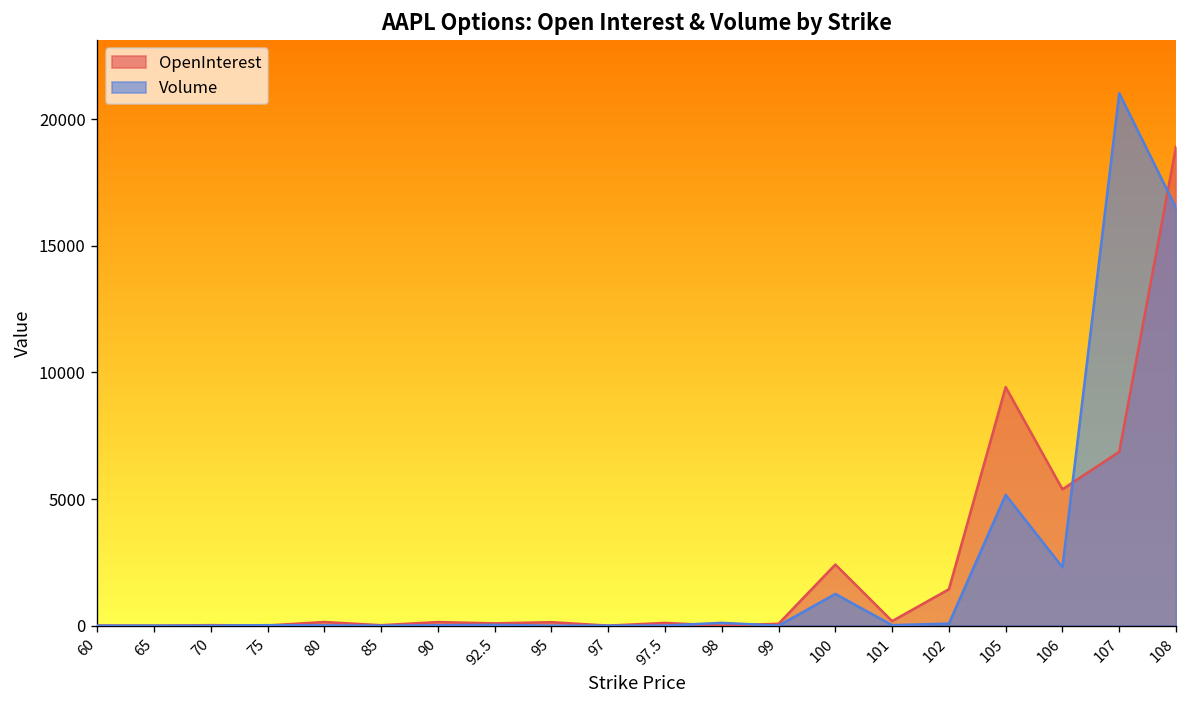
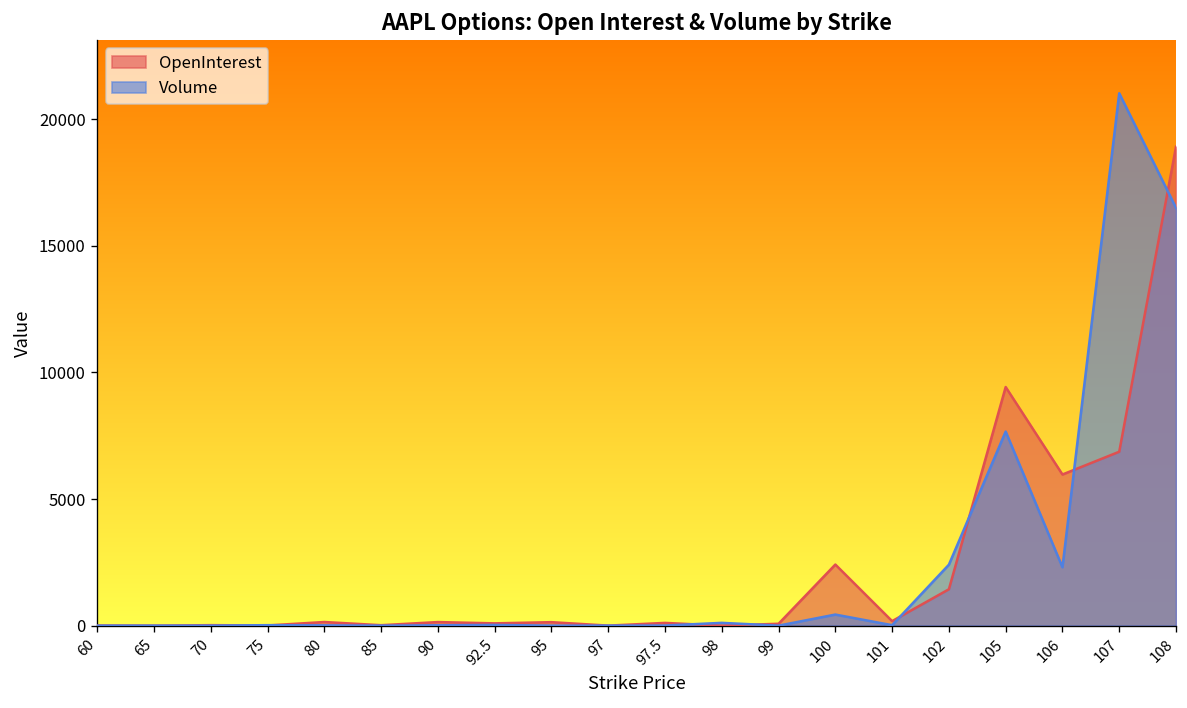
  {
    "OpenInterest": {
      "80": 100,
      "90": 100,
      "95": 100,
      "100": 2400,
      "101": 200,
      "102": 1400,
      "105": 9400,
-     "106": 5400,
+     "106": 6000,
      "107": 6900,
      "108": 18900
    },
    "Volume": {
      "80": 0,
      "90": 0,
      "95": 0,
-     "100": 1300,
+     "100": 400,
      "101": 0,
-     "102": 100,
-     "105": 5200,
+     "102": 2400,
+     "105": 7700,
      "106": 2300,
      "107": 21000,
      "108": 16500
    }
  }
